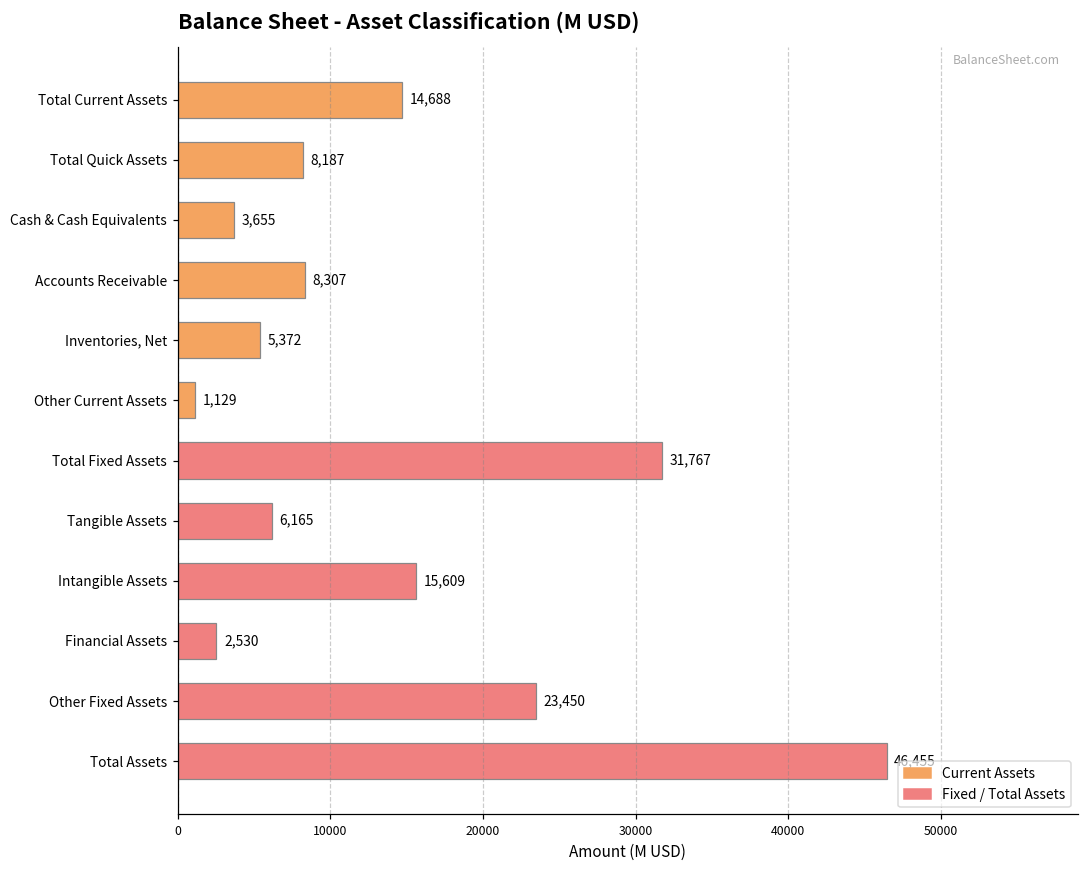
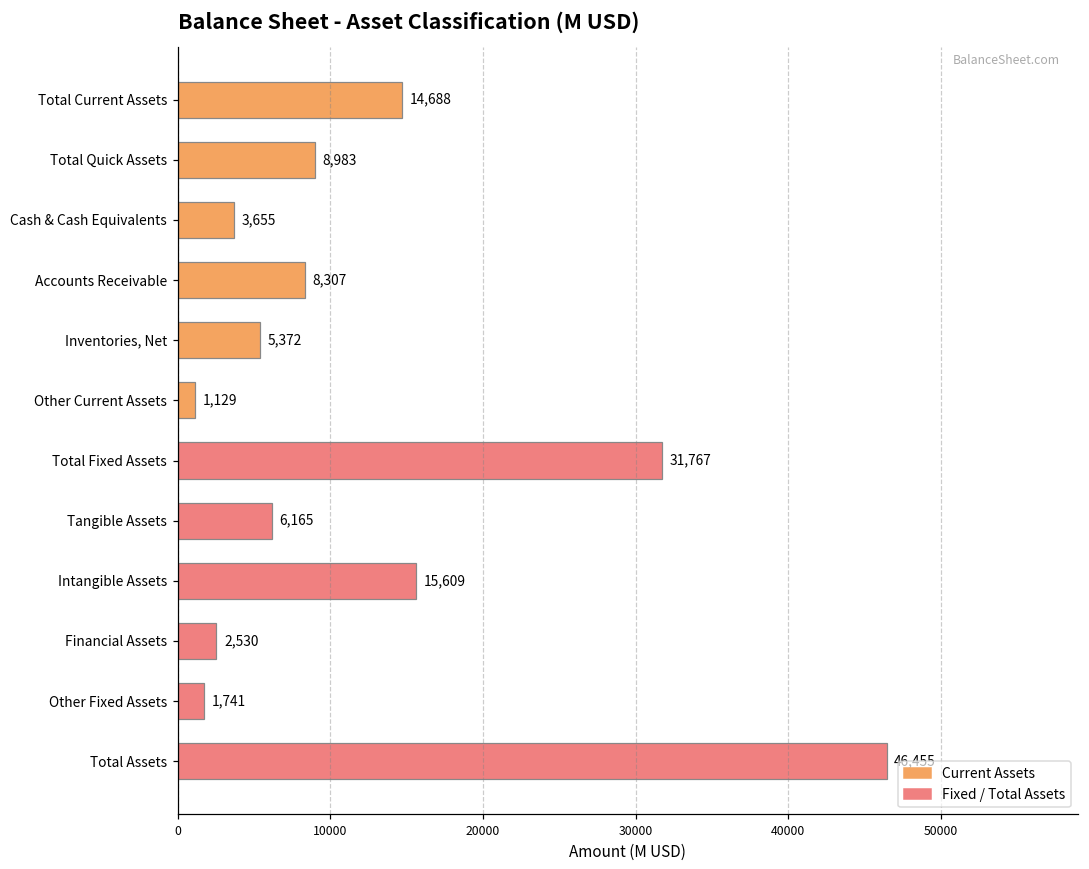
  {
    "Total Current Assets": "14,688",
-   "Total Quick Assets": "8,187",
+   "Total Quick Assets": "8,983",
    "Cash & Cash Equivalents": "3,655",
    "Accounts Receivable": "8,307",
    "Inventories, Net": "5,372",
    "Other Current Assets": "1,129",
    "Total Fixed Assets": "31,767",
    "Tangible Assets": "6,165",
    "Intangible Assets": "15,609",
    "Financial Assets": "2,530",
-   "Other Fixed Assets": "23,450"
+   "Other Fixed Assets": "1,741"
  }
